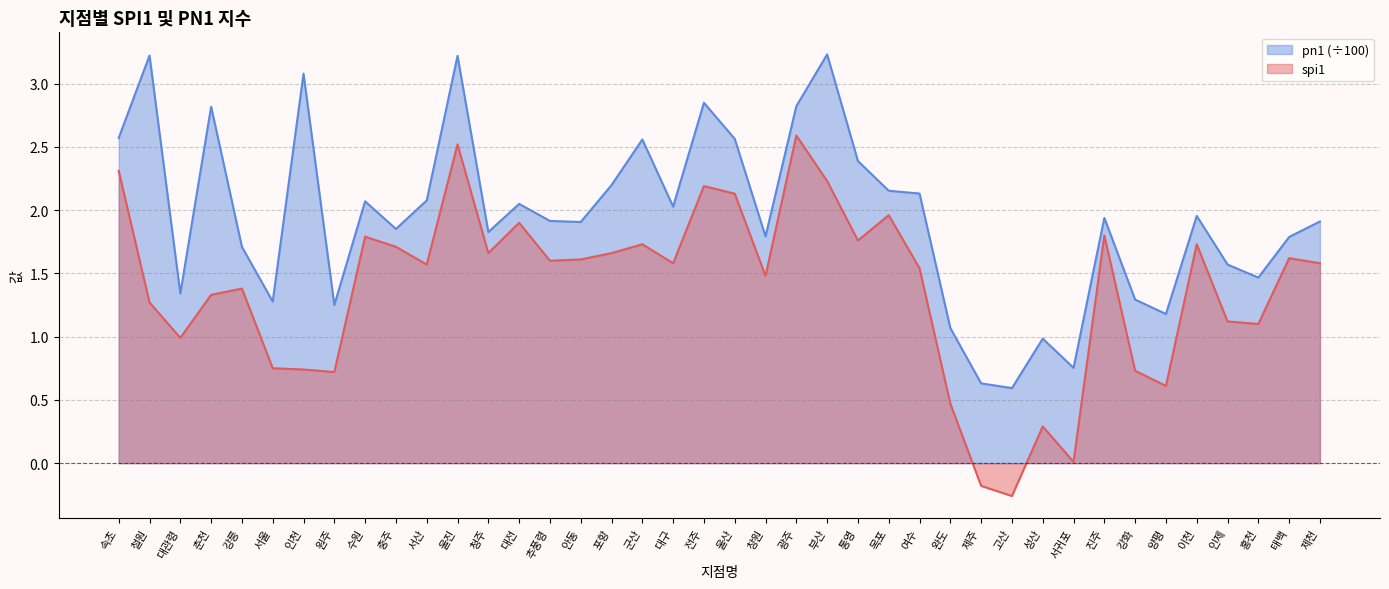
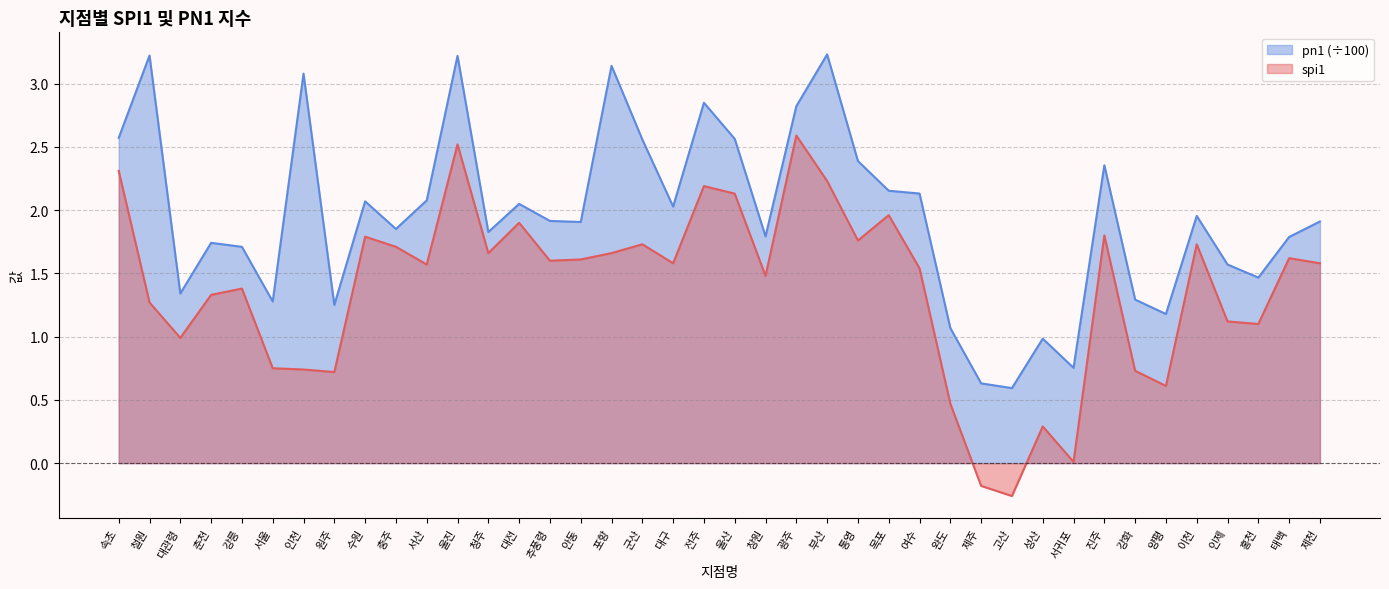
  {
    "pn1 (÷100)": {
      "속초": 2.57,
      "철원": 3.22,
      "대관령": 1.34,
-     "춘천": 2.82,
+     "춘천": 1.74,
      "강릉": 1.71,
      "서울": 1.28,
      "인천": 3.08,
      "원주": 1.25,
      "수원": 2.07,
      "충주": 1.85,
      "서산": 2.08,
      "울진": 3.22,
      "청주": 1.83,
      "대전": 2.05,
      "추풍령": 1.91,
      "안동": 1.91,
-     "포항": 2.20,
+     "포항": 3.14,
      "군산": 2.56,
      "대구": 2.03,
      "전주": 2.85,
      "울산": 2.56,
      "창원": 1.79,
      "광주": 2.82,
      "부산": 3.23,
      "통영": 2.39,
      "목포": 2.15,
      "여수": 2.13,
      "완도": 1.07,
      "제주": 0.63,
      "고산": 0.59,
      "성산": 0.98,
      "서귀포": 0.75,
-     "진주": 1.94,
+     "진주": 2.35,
      "강화": 1.29,
      "양평": 1.18,
      "이천": 1.95,
      "인제": 1.57,
      "홍천": 1.47,
      "태백": 1.79,
      "제천": 1.91
    }
  }
